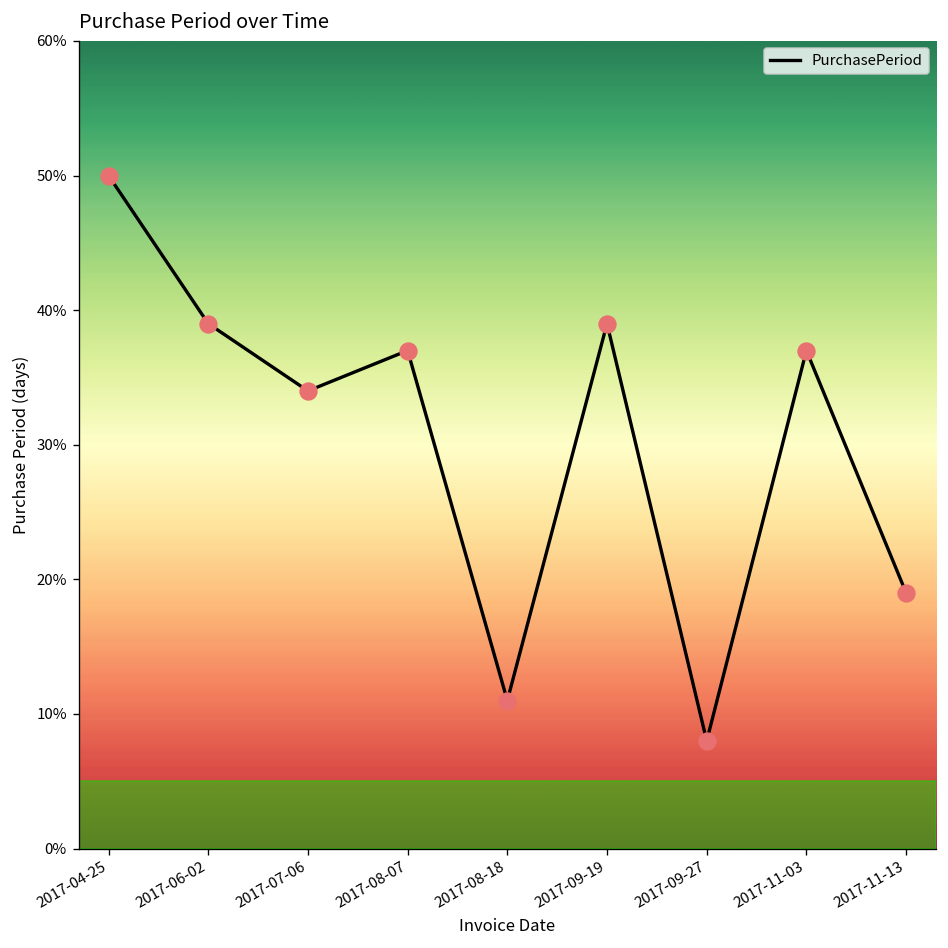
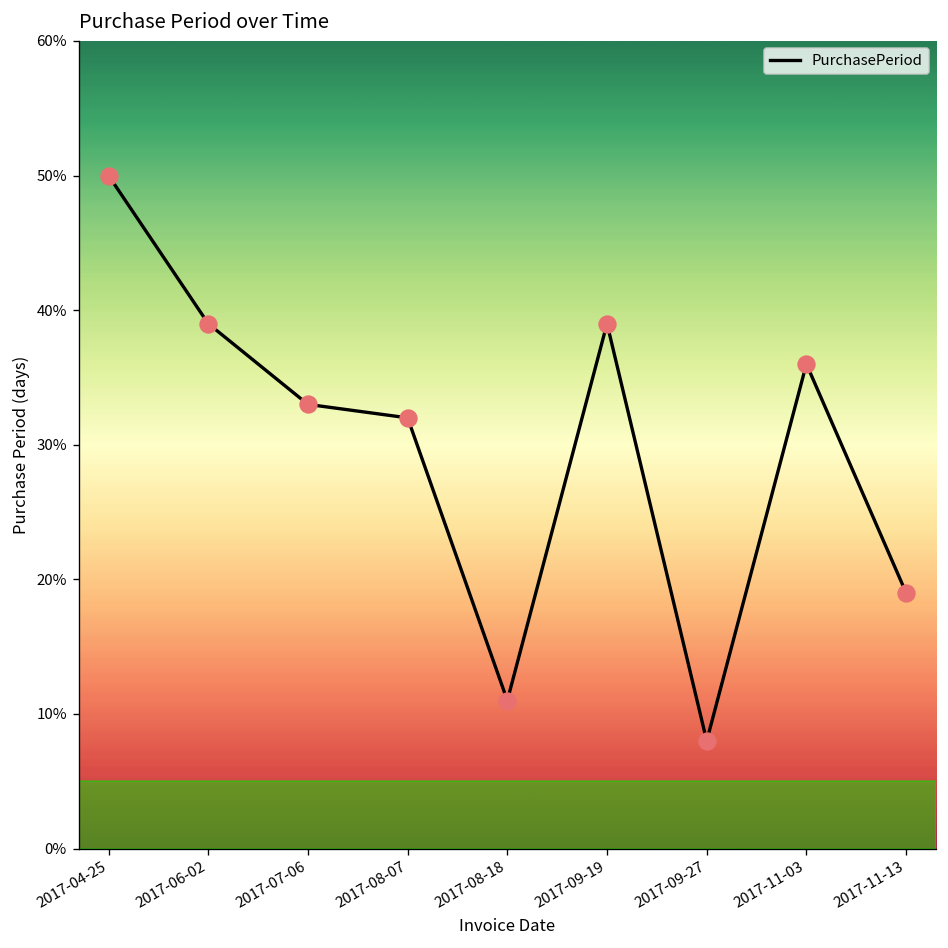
  {
    "2017-04-25": "50%",
    "2017-06-02": "39%",
-   "2017-07-06": "34%",
-   "2017-08-07": "37%",
+   "2017-07-06": "33%",
+   "2017-08-07": "32%",
    "2017-08-18": "11%",
    "2017-09-19": "39%",
    "2017-09-27": "8%",
-   "2017-11-03": "37%",
+   "2017-11-03": "36%",
    "2017-11-13": "19%"
  }
